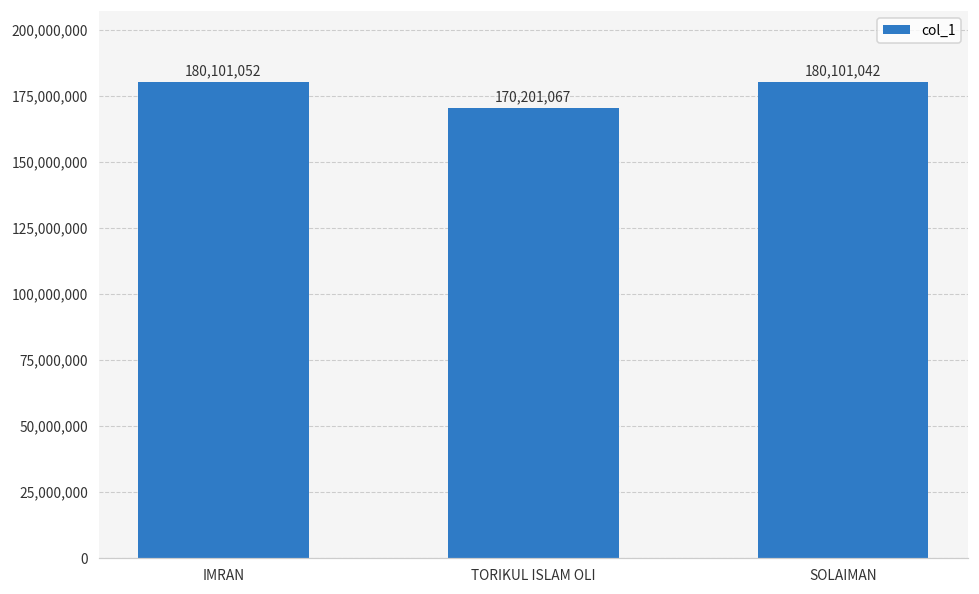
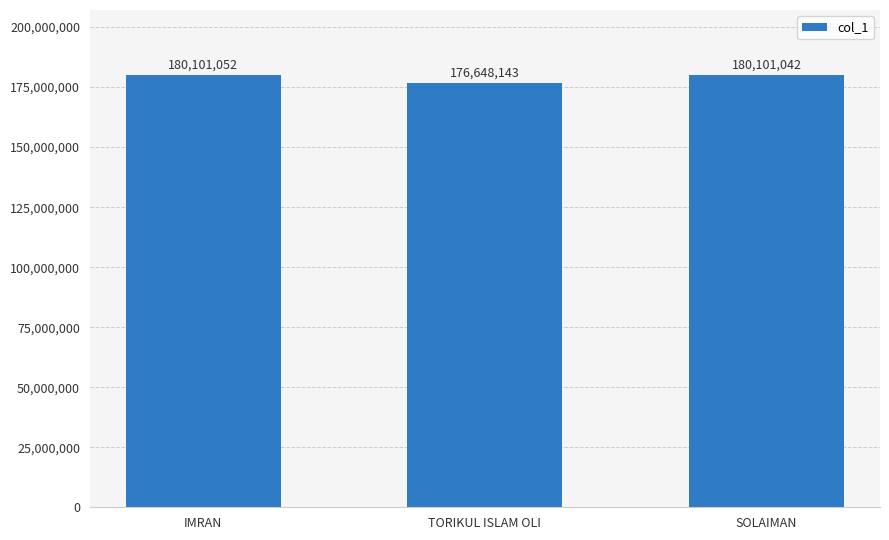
  {
    "IMRAN": "180,101,052",
-   "TORIKUL ISLAM OLI": "170,201,067",
+   "TORIKUL ISLAM OLI": "176,648,143",
    "SOLAIMAN": "180,101,042"
  }
